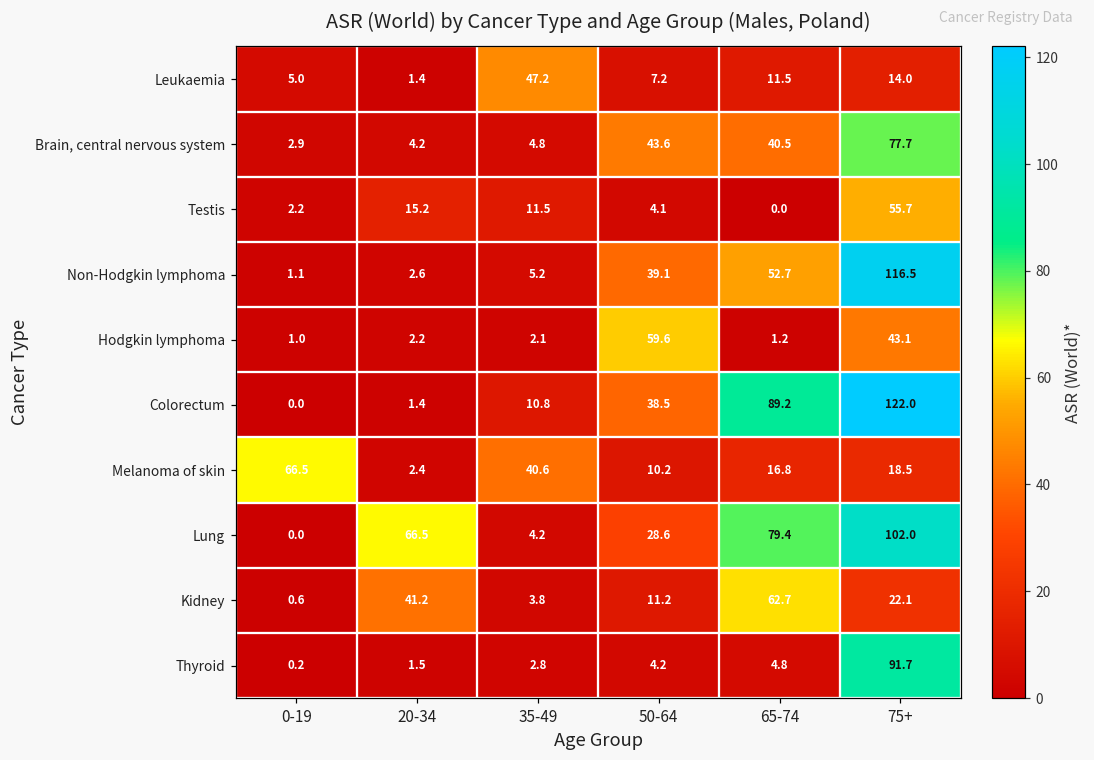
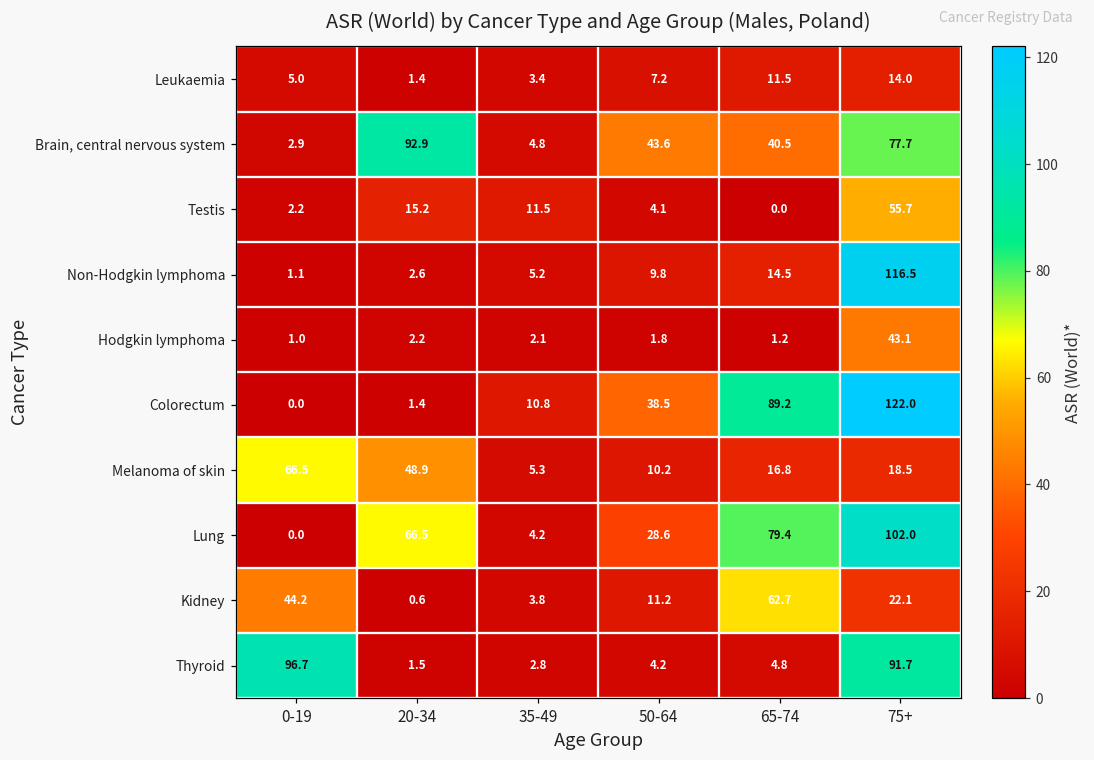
  {
    "Leukaemia": {
      "0-19": 5.0,
      "20-34": 1.4,
-     "35-49": 47.2,
+     "35-49": 3.4,
      "50-64": 7.2,
      "65-74": 11.5,
      "75+": 14.0
    },
    "Brain, central nervous system": {
      "0-19": 2.9,
-     "20-34": 4.2,
+     "20-34": 92.9,
      "35-49": 4.8,
      "50-64": 43.6,
      "65-74": 40.5,
      "75+": 77.7
    },
    "Testis": {
      "0-19": 2.2,
      "20-34": 15.2,
      "35-49": 11.5,
      "50-64": 4.1,
      "65-74": 0.0,
      "75+": 55.7
    },
    "Non-Hodgkin lymphoma": {
      "0-19": 1.1,
      "20-34": 2.6,
      "35-49": 5.2,
-     "50-64": 39.1,
-     "65-74": 52.7,
+     "50-64": 9.8,
+     "65-74": 14.5,
      "75+": 116.5
    },
    "Hodgkin lymphoma": {
      "0-19": 1.0,
      "20-34": 2.2,
      "35-49": 2.1,
-     "50-64": 59.6,
+     "50-64": 1.8,
      "65-74": 1.2,
      "75+": 43.1
    },
    "Colorectum": {
      "0-19": 0.0,
      "20-34": 1.4,
      "35-49": 10.8,
      "50-64": 38.5,
      "65-74": 89.2,
      "75+": 122.0
    },
    "Melanoma of skin": {
      "0-19": 66.5,
-     "20-34": 2.4,
-     "35-49": 40.6,
+     "20-34": 48.9,
+     "35-49": 5.3,
      "50-64": 10.2,
      "65-74": 16.8,
      "75+": 18.5
    },
    "Lung": {
      "0-19": 0.0,
      "20-34": 66.5,
      "35-49": 4.2,
      "50-64": 28.6,
      "65-74": 79.4,
      "75+": 102.0
    },
    "Kidney": {
-     "0-19": 0.6,
-     "20-34": 41.2,
+     "0-19": 44.2,
+     "20-34": 0.6,
      "35-49": 3.8,
      "50-64": 11.2,
      "65-74": 62.7,
      "75+": 22.1
    },
    "Thyroid": {
-     "0-19": 0.2,
+     "0-19": 96.7,
      "20-34": 1.5,
      "35-49": 2.8,
      "50-64": 4.2,
      "65-74": 4.8,
      "75+": 91.7
    }
  }
